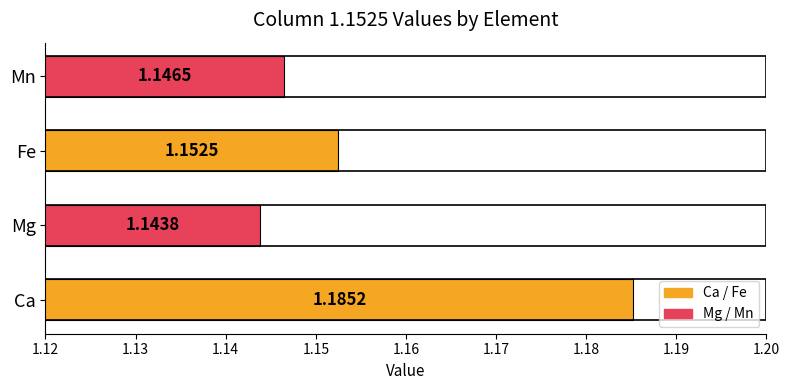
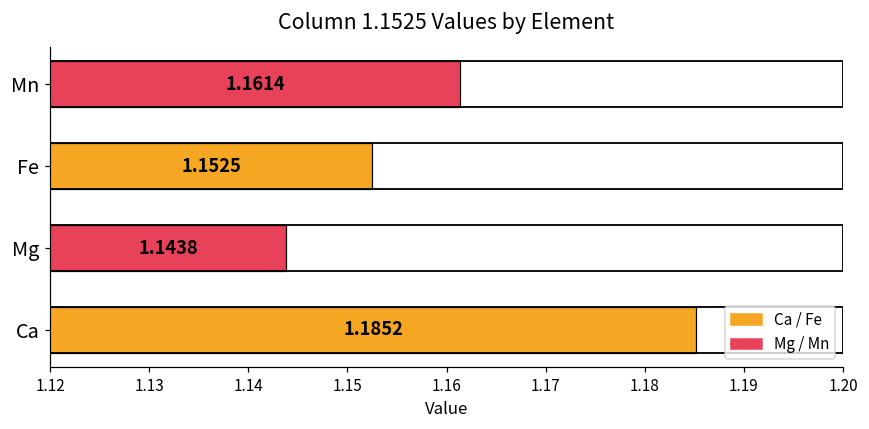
  {
-   "Mn": 1.1465,
+   "Mn": 1.1614,
    "Fe": 1.1525,
    "Mg": 1.1438,
    "Ca": 1.1852
  }
